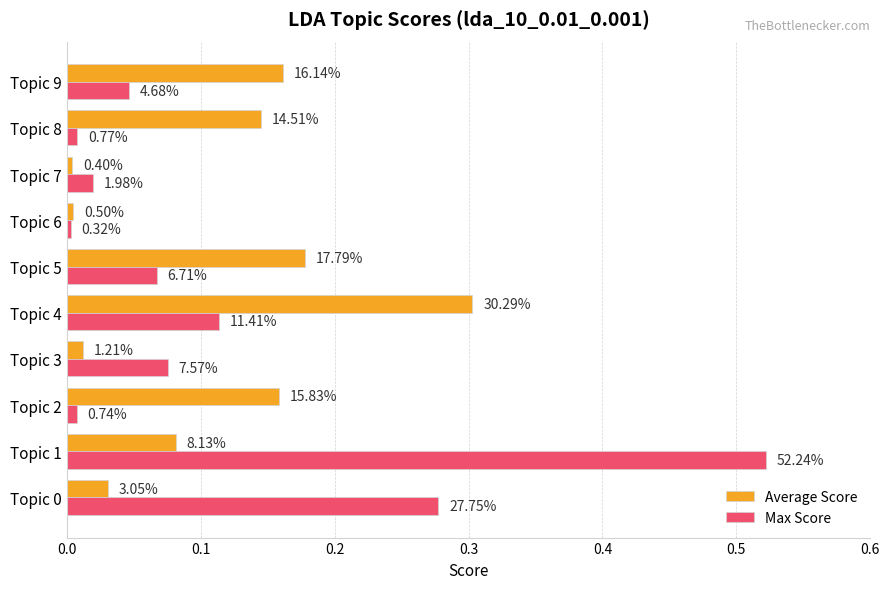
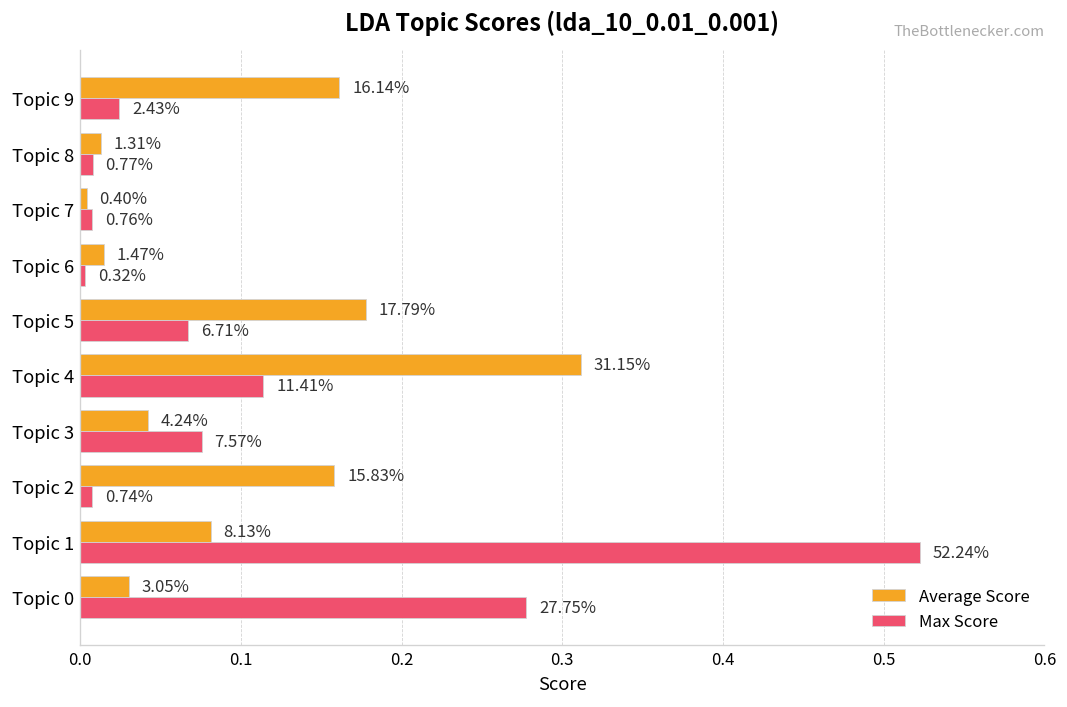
  {
    "Average Score": {
      "Topic 9": "16.14%",
-     "Topic 8": "14.51%",
+     "Topic 8": "1.31%",
      "Topic 7": "0.40%",
-     "Topic 6": "0.50%",
+     "Topic 6": "1.47%",
      "Topic 5": "17.79%",
-     "Topic 4": "30.29%",
-     "Topic 3": "1.21%",
+     "Topic 4": "31.15%",
+     "Topic 3": "4.24%",
      "Topic 2": "15.83%",
      "Topic 1": "8.13%",
      "Topic 0": "3.05%"
    },
    "Max Score": {
-     "Topic 9": "4.68%",
+     "Topic 9": "2.43%",
      "Topic 8": "0.77%",
-     "Topic 7": "1.98%",
+     "Topic 7": "0.76%",
      "Topic 6": "0.32%",
      "Topic 5": "6.71%",
      "Topic 4": "11.41%",
      "Topic 3": "7.57%",
      "Topic 2": "0.74%",
      "Topic 1": "52.24%",
      "Topic 0": "27.75%"
    }
  }
